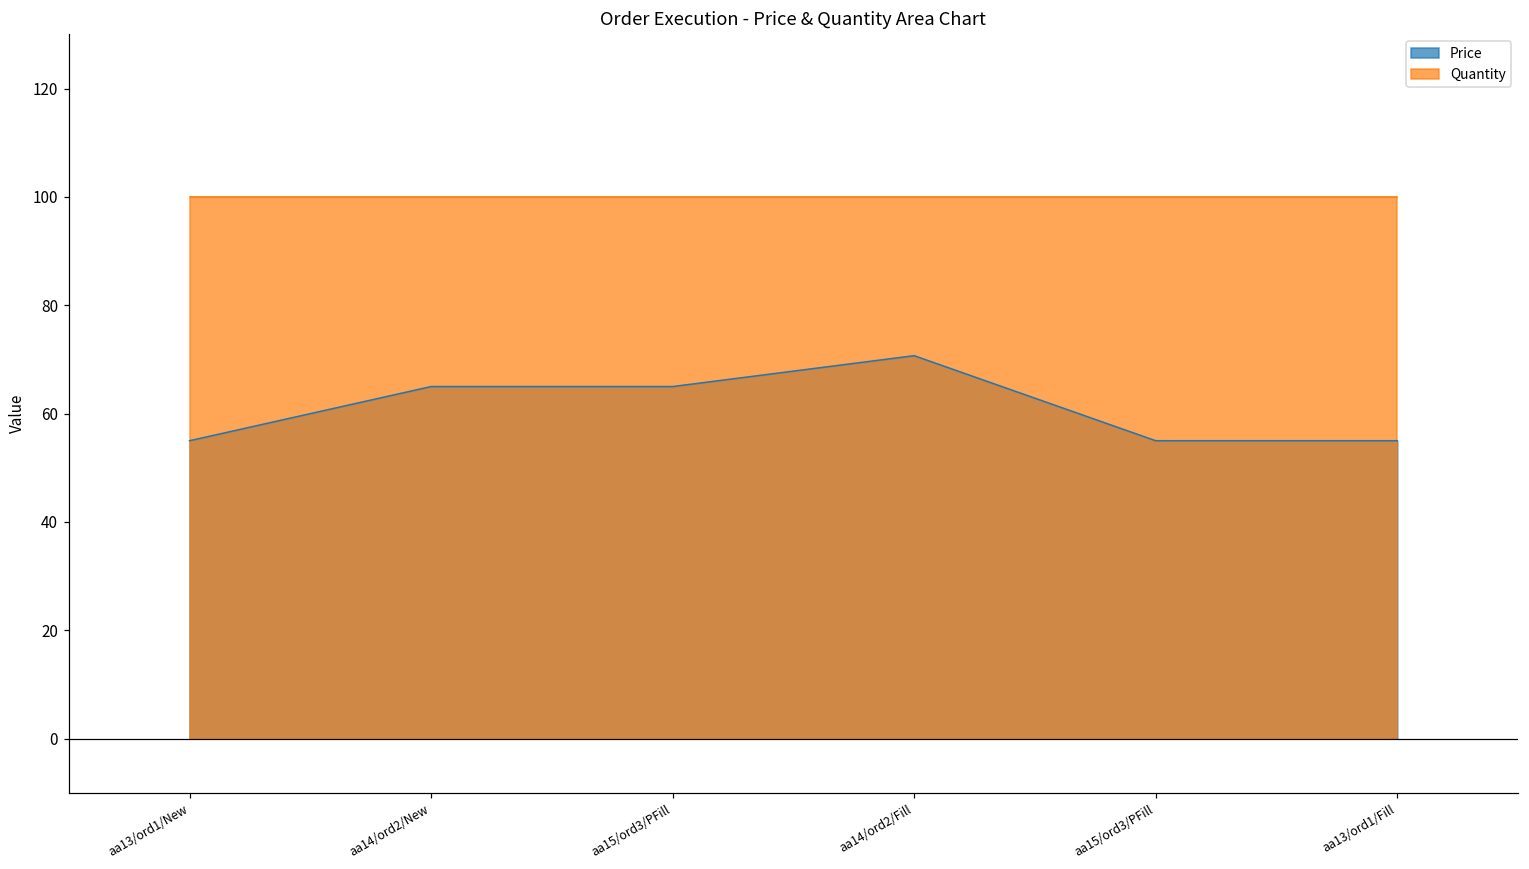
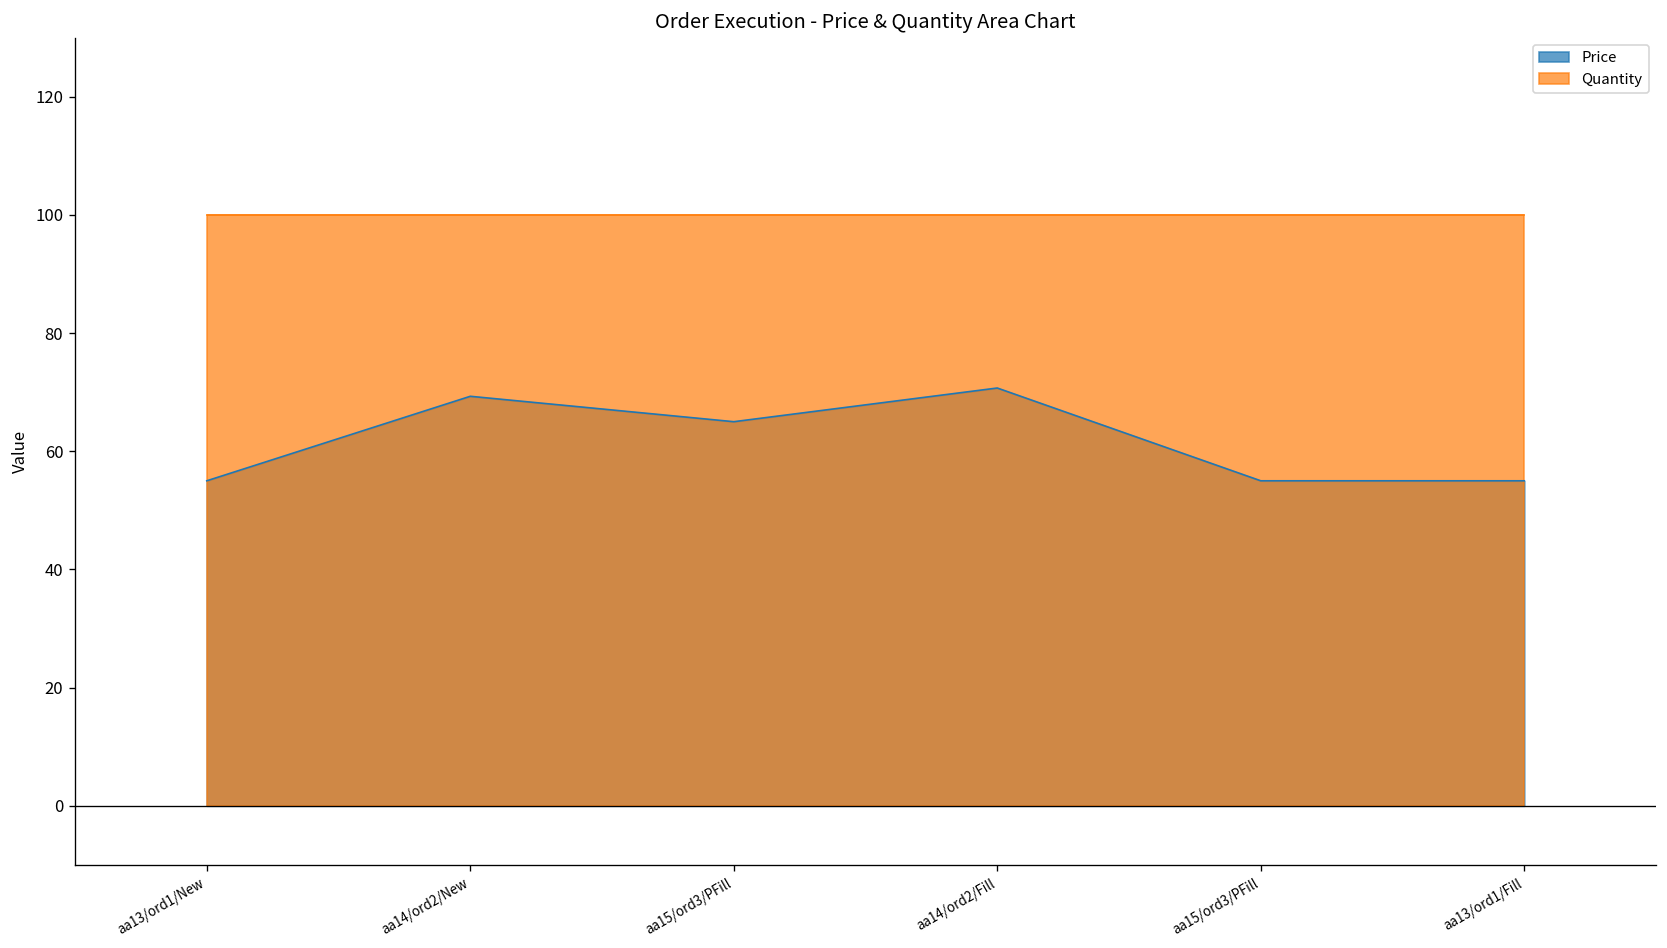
  {
    "Price": {
      "aa13/ord1/New": 55,
-     "aa14/ord2/New": 65,
+     "aa14/ord2/New": 69,
      "aa14/ord2/Fill": 71,
      "aa13/ord1/Fill": 55
    },
    "Quantity": {
      "aa13/ord1/New": 100,
      "aa14/ord2/New": 100,
      "aa14/ord2/Fill": 100,
      "aa13/ord1/Fill": 100
    }
  }
